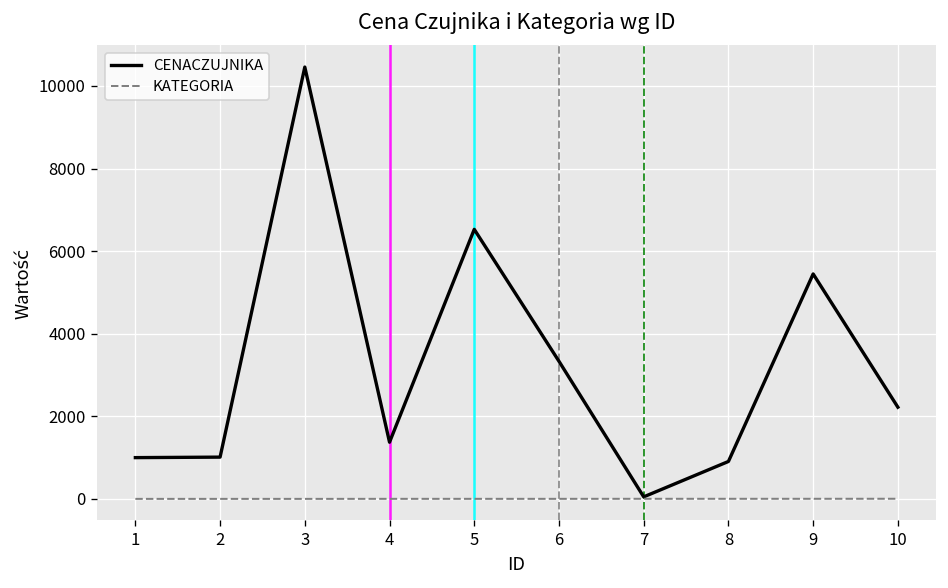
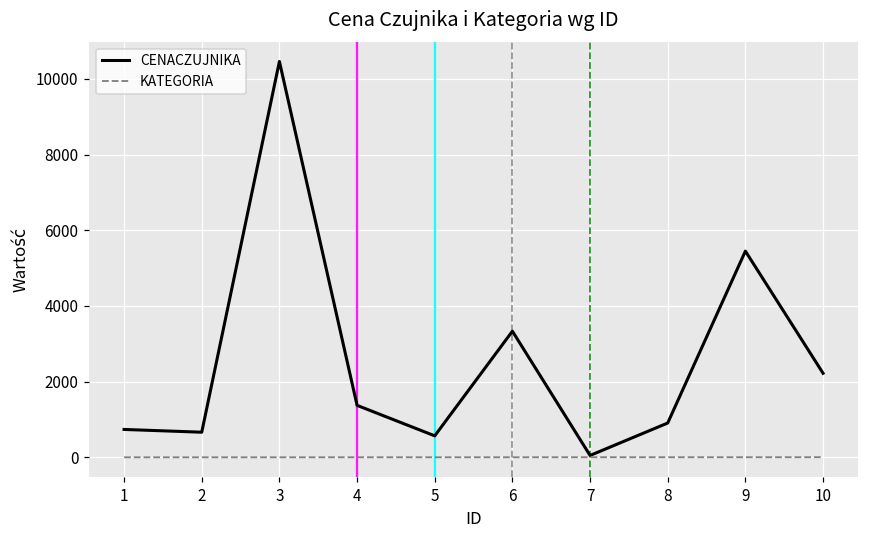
  {
    "CENACZUJNIKA": {
-     "1": 1000,
-     "2": 1000,
+     "1": 700,
+     "2": 700,
      "3": 10500,
      "4": 1400,
-     "5": 6500,
+     "5": 600,
      "6": 3300,
      "8": 900,
      "9": 5400,
      "10": 2200
    },
    "KATEGORIA": {
      "1": 0,
      "2": 0,
      "3": 0,
      "4": 0,
      "5": 0,
      "6": 0,
      "8": 0,
      "9": 0,
      "10": 0
    }
  }
